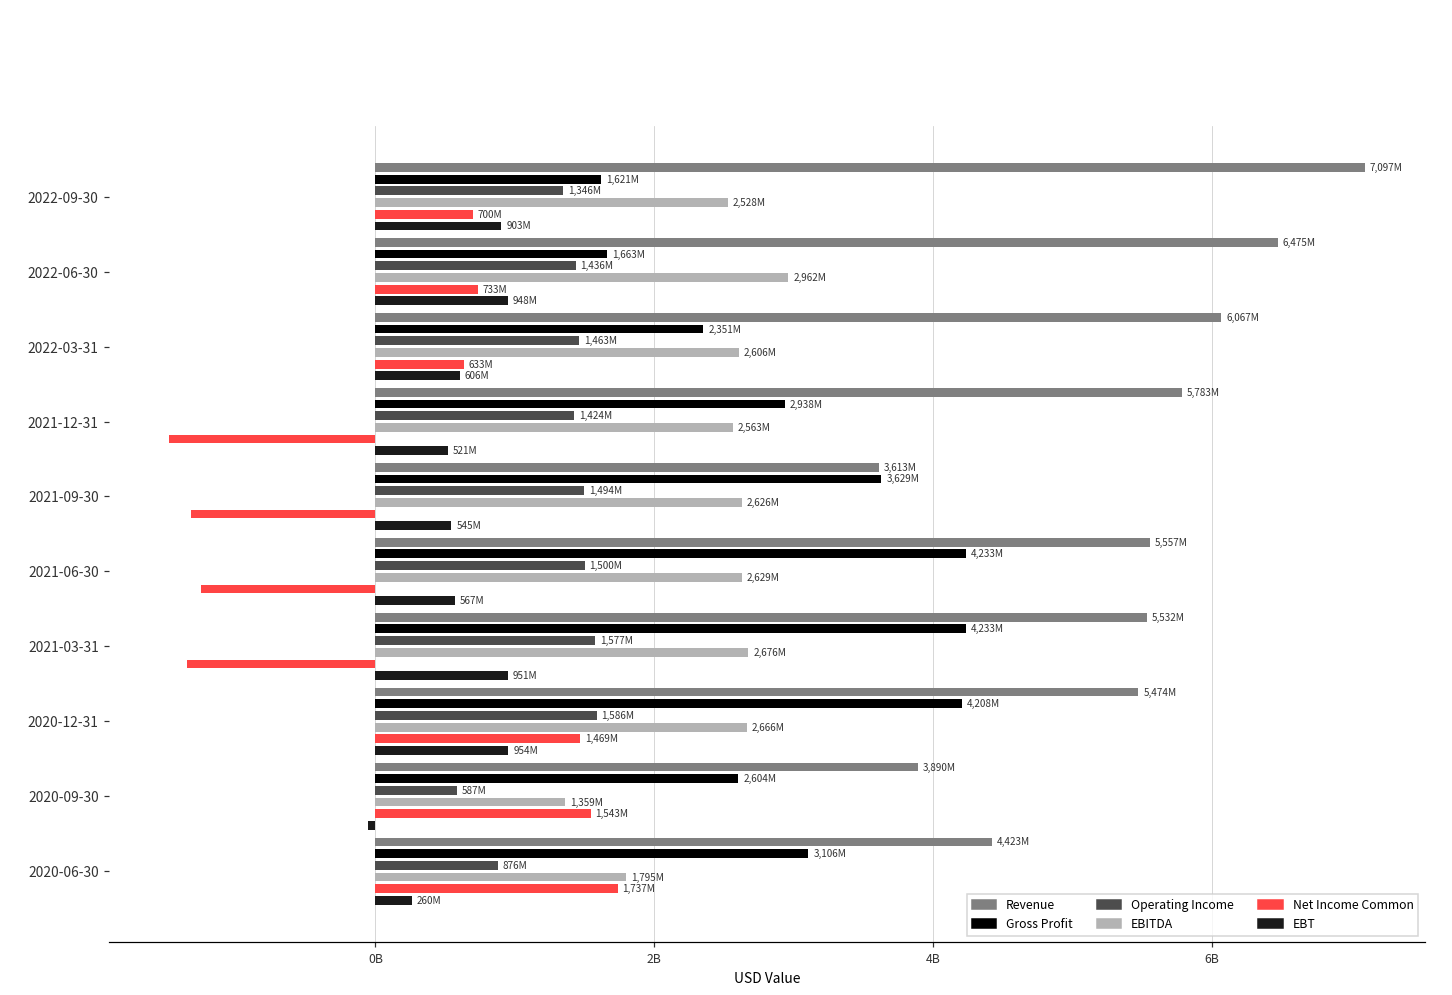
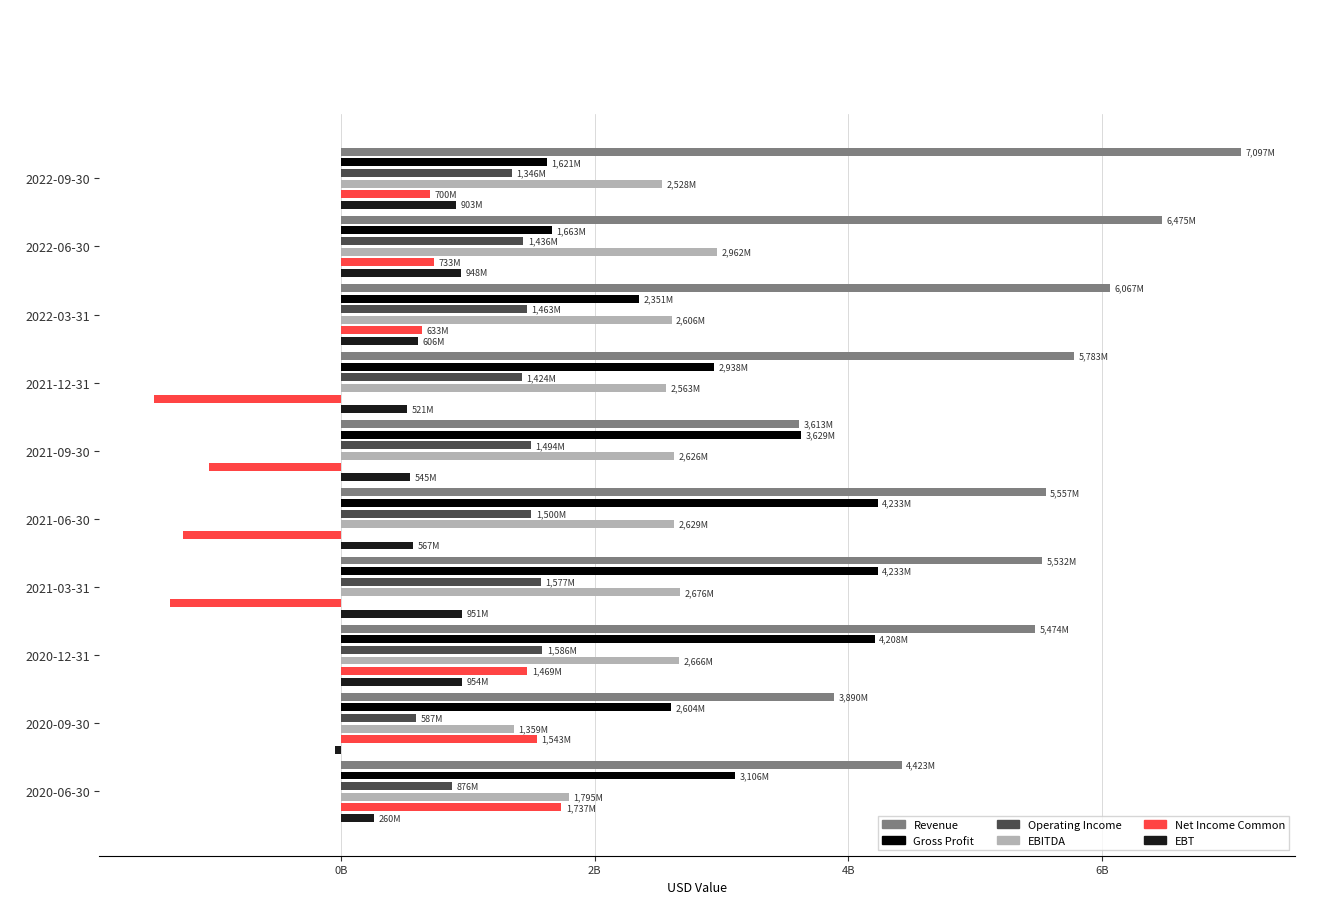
  {
    "Revenue": {
      "2022-09-30": "7,097M",
      "2022-06-30": "6,475M",
      "2022-03-31": "6,067M",
      "2021-12-31": "5,783M",
      "2021-06-30": "5,557M",
      "2021-03-31": "5,532M",
      "2020-12-31": "5,474M",
      "2020-09-30": "3,890M",
      "2020-06-30": "4,423M"
    },
    "Operating Income": {
      "2022-09-30": "1,346M",
      "2022-06-30": "1,436M",
      "2022-03-31": "1,463M",
      "2021-12-31": "1,424M",
      "2021-09-30": "1,494M",
      "2021-06-30": "1,500M",
      "2021-03-31": "1,577M",
      "2020-12-31": "1,586M",
      "2020-09-30": "587M",
      "2020-06-30": "876M"
    },
    "EBITDA": {
      "2022-09-30": "2,528M",
      "2022-03-31": "2,606M",
      "2021-12-31": "2,563M",
      "2021-09-30": "2,626M",
      "2021-06-30": "2,629M",
      "2021-03-31": "2,676M",
      "2020-12-31": "2,666M",
      "2020-06-30": "1,795M"
    },
    "Net Income Common": {
      "2021-12-31": "-1480000000",
-     "2021-09-30": "-1320000000",
+     "2021-09-30": "-1050000000",
      "2021-06-30": "-1250000000",
      "2021-03-31": "-1360000000"
    }
  }
